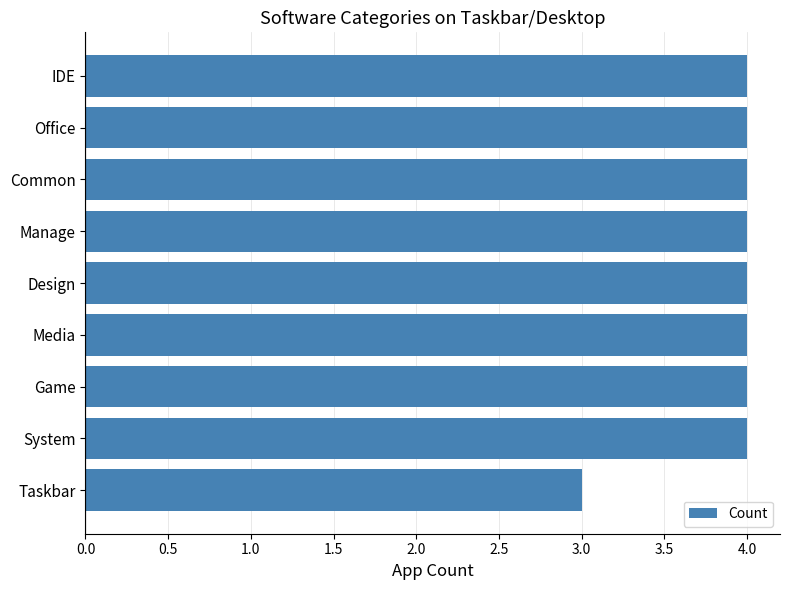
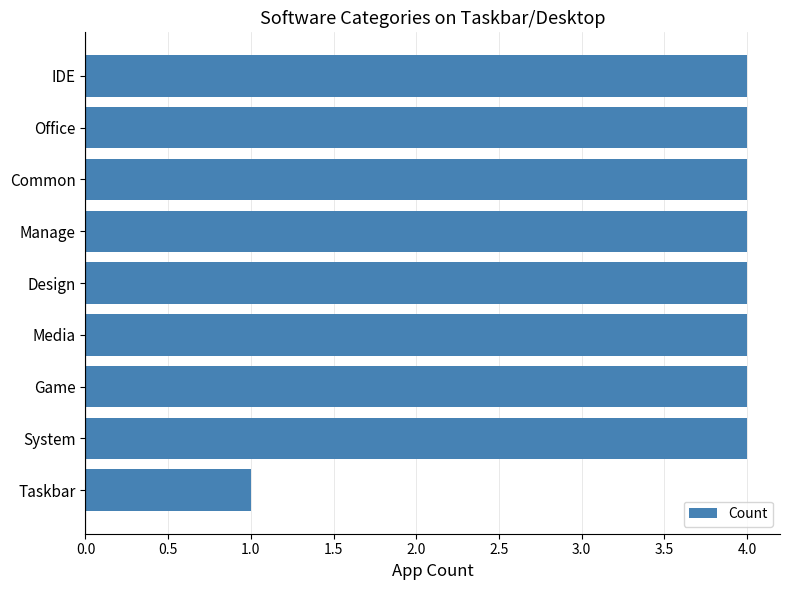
  {
    "IDE": 4,
    "Office": 4,
    "Common": 4,
    "Manage": 4,
    "Design": 4,
    "Media": 4,
    "Game": 4,
    "System": 4,
-   "Taskbar": 3
+   "Taskbar": 1
  }
